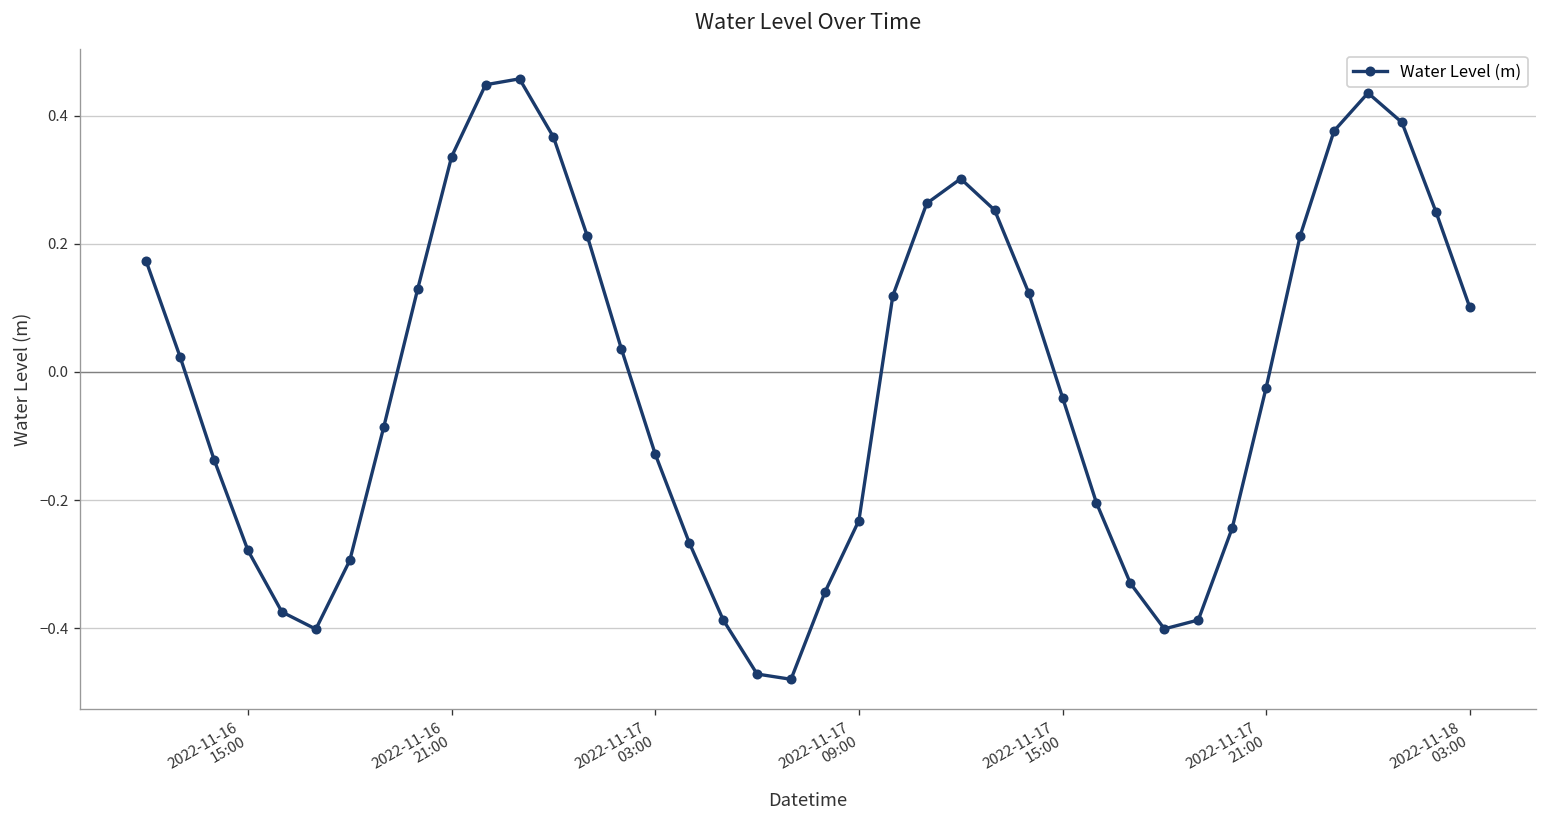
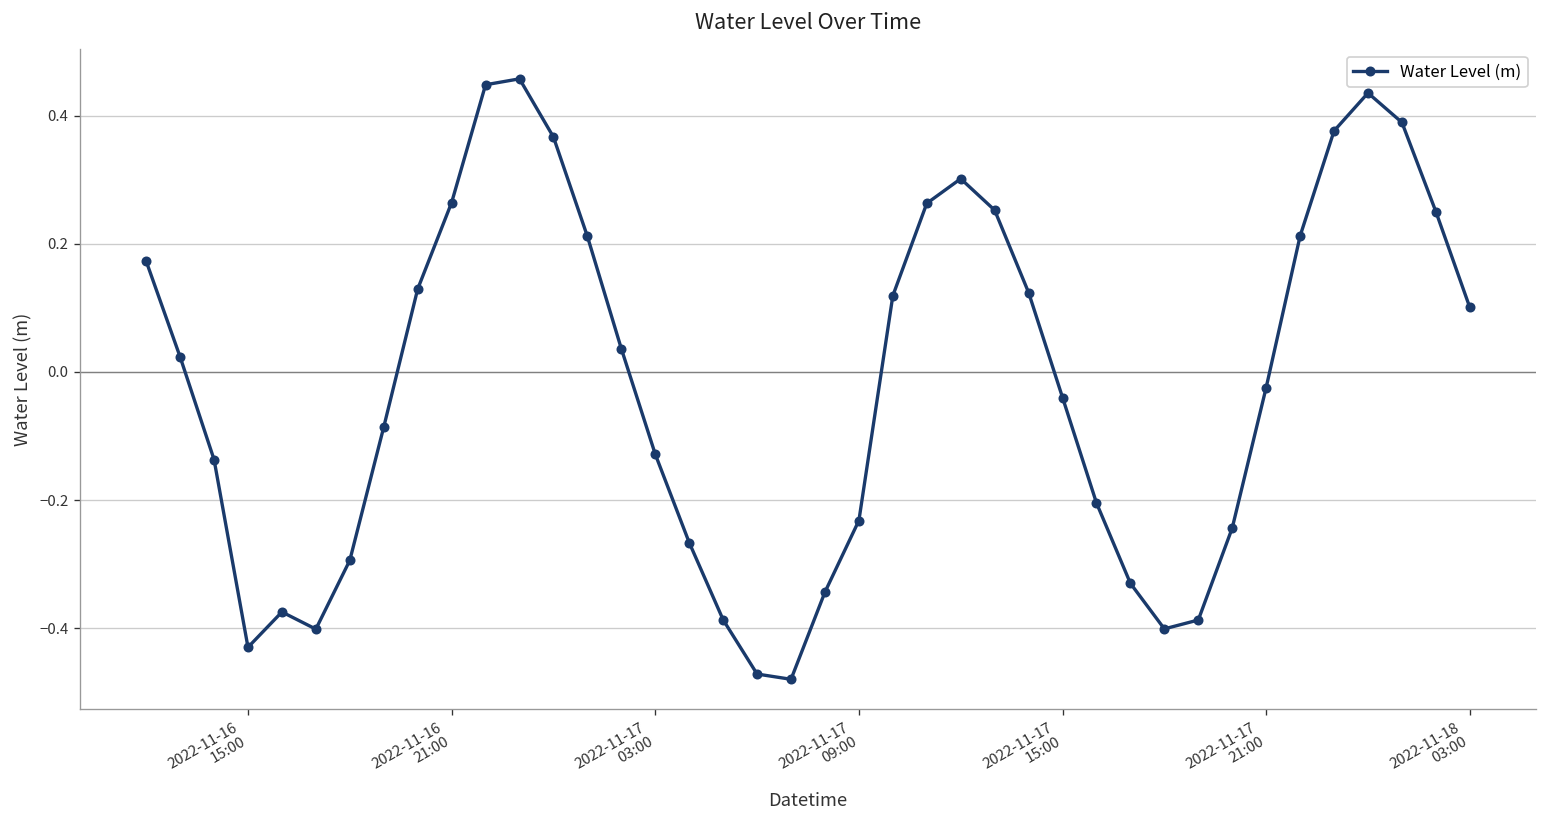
  {
-   "2022-11-16 15:00": -0.28,
-   "2022-11-16 21:00": 0.34,
+   "2022-11-16 15:00": -0.43,
+   "2022-11-16 21:00": 0.26,
    "2022-11-17 03:00": -0.13,
    "2022-11-17 09:00": -0.23,
    "2022-11-17 15:00": -0.04,
    "2022-11-17 21:00": -0.02,
    "2022-11-18 03:00": 0.10
  }
